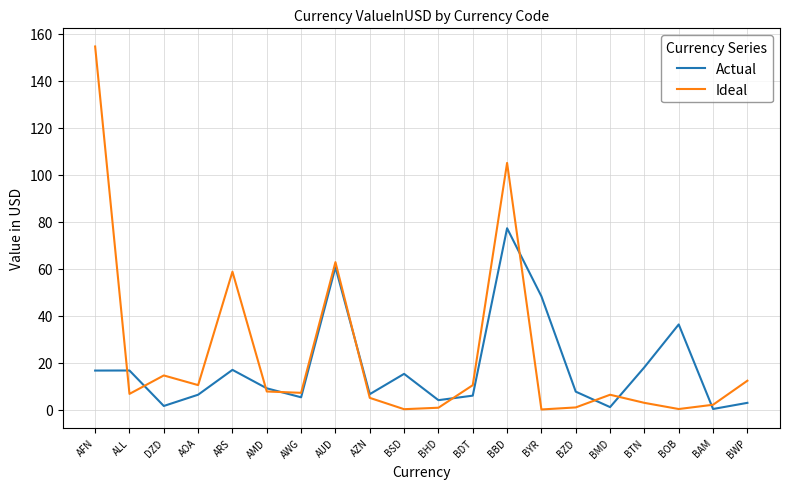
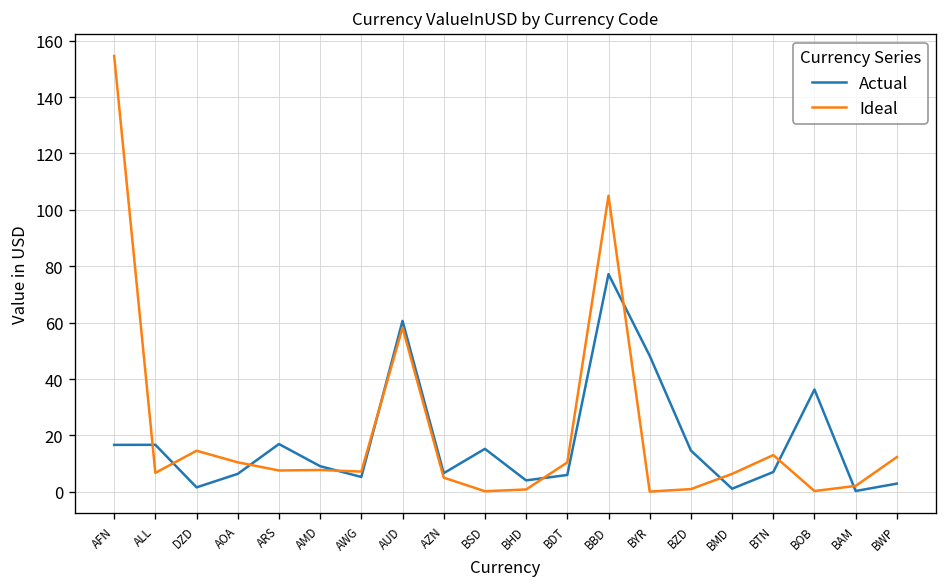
  {
    "Actual": {
      "AFN": 17,
      "ALL": 17,
      "DZD": 2,
      "AOA": 6,
      "ARS": 17,
      "AMD": 9,
      "AWG": 5,
      "AUD": 61,
      "AZN": 7,
      "BSD": 15,
      "BHD": 4,
      "BDT": 6,
      "BBD": 77,
      "BYR": 48,
-     "BZD": 8,
+     "BZD": 15,
      "BMD": 1,
-     "BTN": 18,
+     "BTN": 7,
      "BOB": 36,
      "BAM": 0,
      "BWP": 3
    },
    "Ideal": {
      "AFN": 155,
      "ALL": 7,
      "DZD": 15,
      "AOA": 10,
-     "ARS": 59,
+     "ARS": 8,
      "AMD": 8,
      "AWG": 7,
-     "AUD": 63,
+     "AUD": 58,
      "AZN": 5,
      "BSD": 0,
      "BHD": 1,
      "BDT": 10,
      "BBD": 105,
      "BYR": 0,
      "BZD": 1,
      "BMD": 6,
-     "BTN": 3,
+     "BTN": 13,
      "BOB": 0,
      "BAM": 2,
      "BWP": 12
    }
  }
